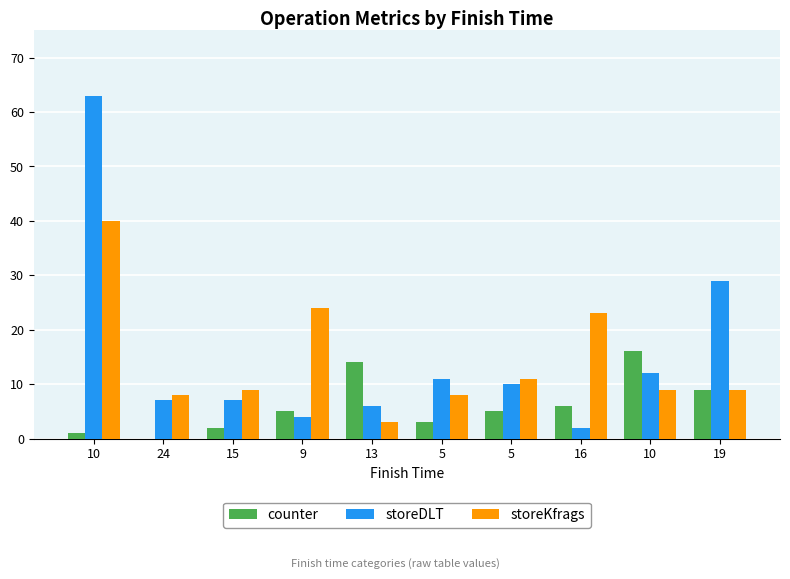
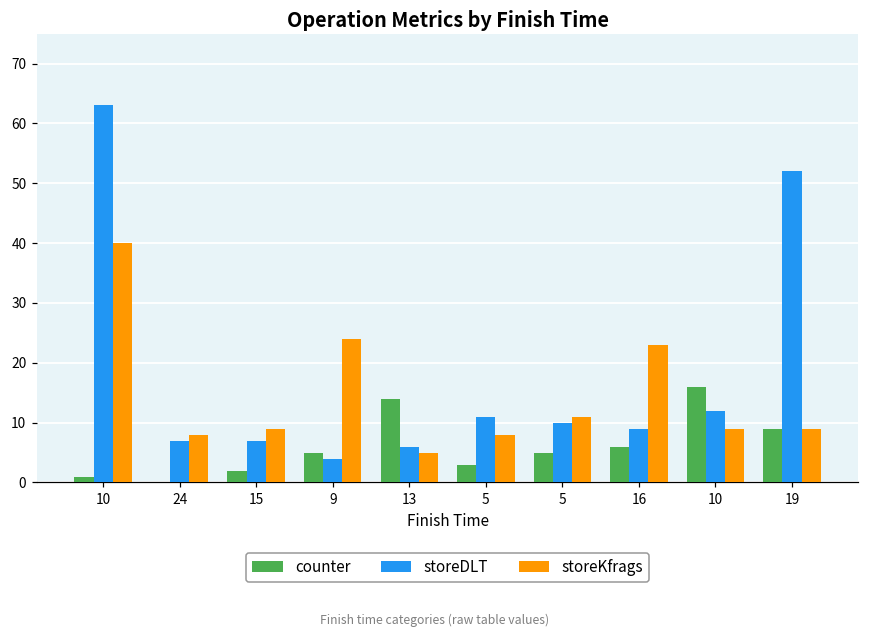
  {
    "counter": {
      "24": 0,
      "15": 2,
      "9": 5,
      "13": 14,
      "16": 6,
      "19": 9
    },
    "storeDLT": {
      "24": 7,
      "15": 7,
      "9": 4,
      "13": 6,
-     "16": 2,
-     "19": 29
+     "16": 9,
+     "19": 52
    },
    "storeKfrags": {
      "24": 8,
      "15": 9,
      "9": 24,
-     "13": 3,
+     "13": 5,
      "16": 23,
      "19": 9
    }
  }
